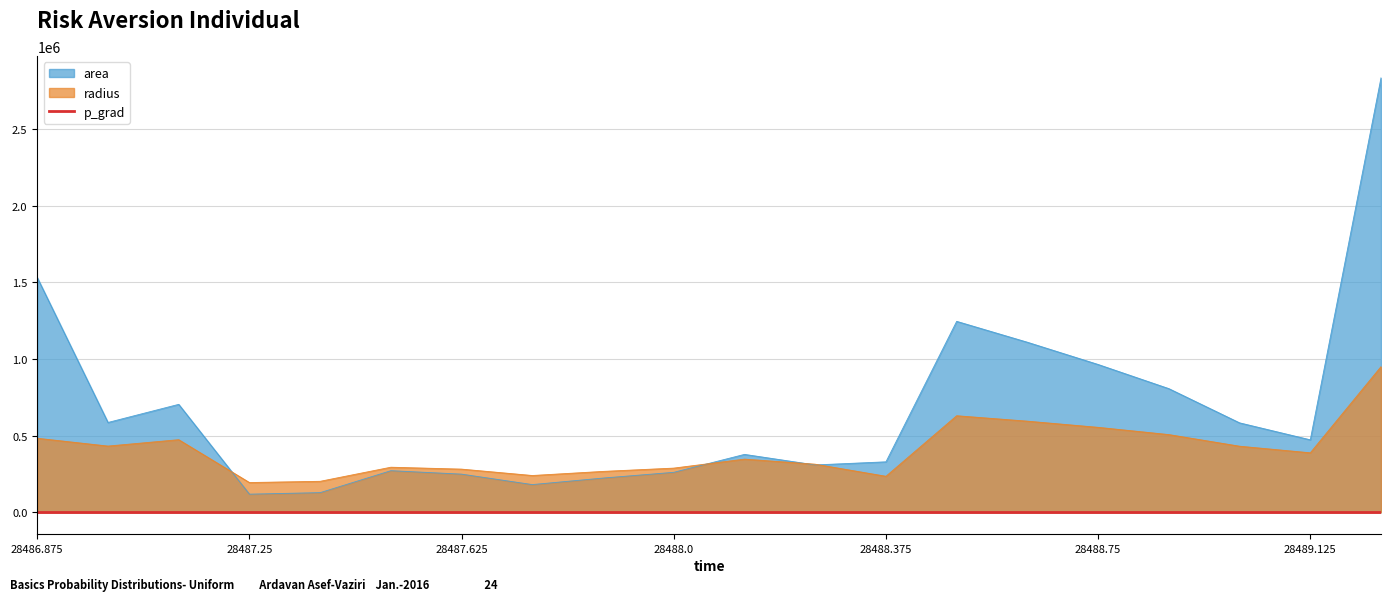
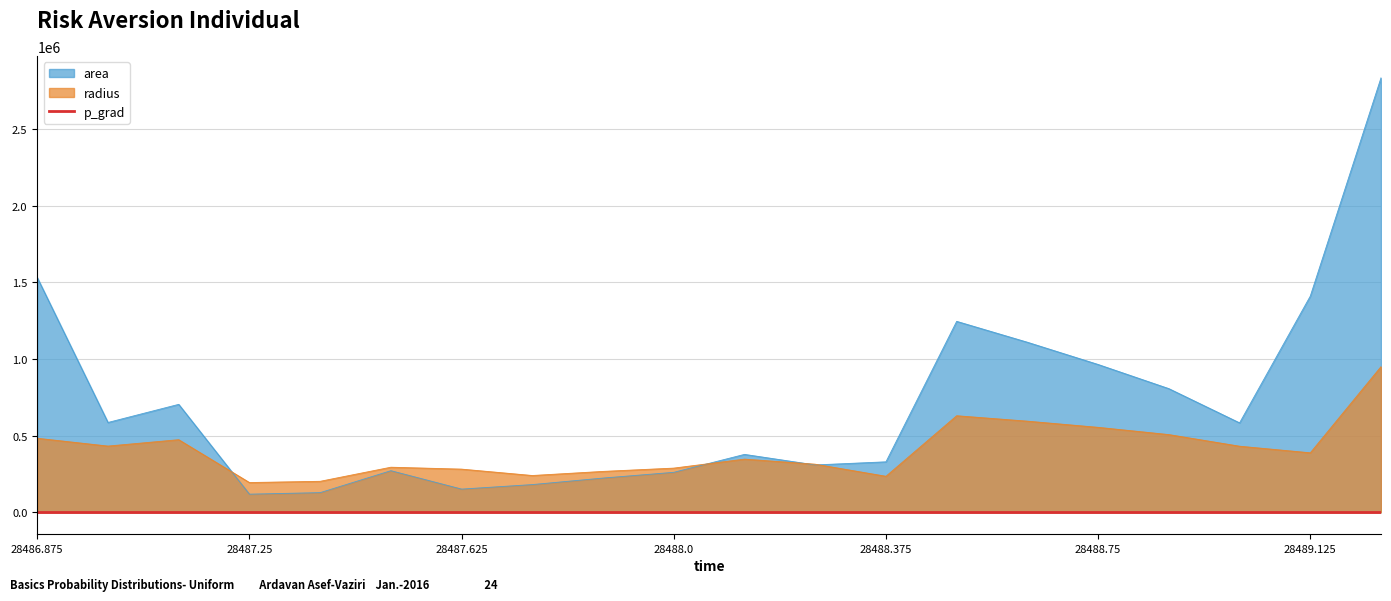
  {
    "area": {
      "28486.875": 1530000,
      "28487.25": 120000,
-     "28487.625": 250000,
+     "28487.625": 150000,
      "28488.0": 260000,
      "28488.375": 330000,
      "28488.75": 960000,
-     "28489.125": 470000
+     "28489.125": 1410000
    },
    "radius": {
      "28486.875": 480000,
      "28487.25": 190000,
      "28487.625": 280000,
      "28488.0": 290000,
      "28488.375": 230000,
      "28488.75": 550000,
      "28489.125": 390000
    }
  }
